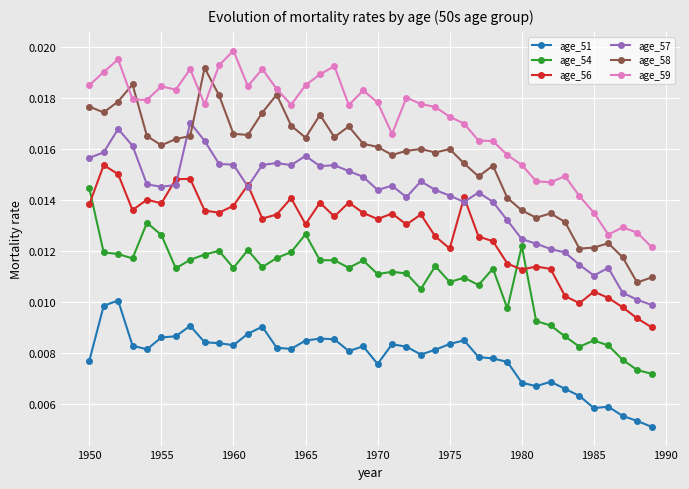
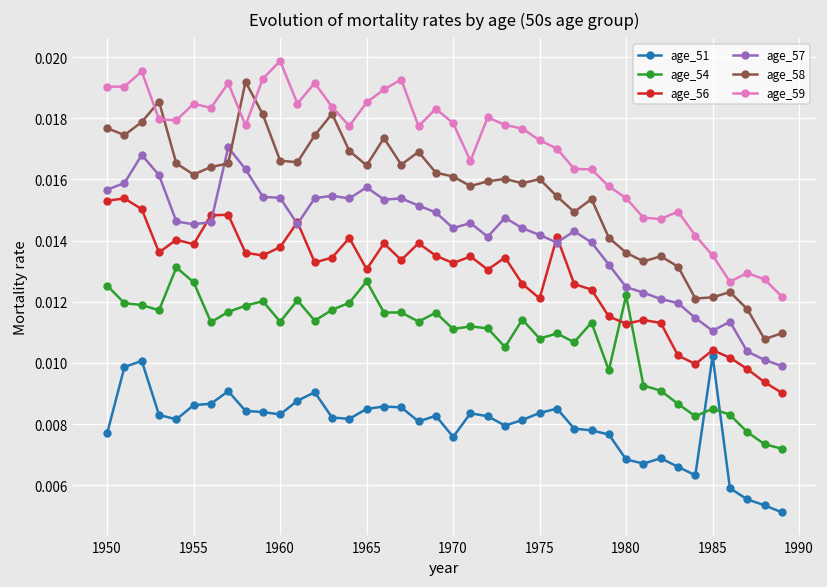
  {
    "age_51": {
      "1950": 0.0077,
      "1955": 0.0086,
      "1960": 0.0083,
      "1965": 0.0085,
      "1970": 0.0076,
      "1975": 0.0084,
      "1980": 0.0068,
-     "1985": 0.0059
+     "1985": 0.0102
    },
    "age_54": {
-     "1950": 0.0145,
+     "1950": 0.0125,
      "1955": 0.0126,
      "1960": 0.0113,
      "1965": 0.0127,
      "1970": 0.0111,
      "1975": 0.0108,
      "1980": 0.0122,
      "1985": 0.0085
    },
    "age_56": {
-     "1950": 0.0138,
+     "1950": 0.0153,
      "1955": 0.0139,
      "1960": 0.0138,
      "1965": 0.0131,
      "1970": 0.0133,
      "1975": 0.0121,
      "1980": 0.0113,
      "1985": 0.0104
    },
    "age_57": {
      "1950": 0.0157,
      "1955": 0.0145,
      "1960": 0.0154,
      "1965": 0.0157,
      "1970": 0.0144,
      "1975": 0.0142,
      "1980": 0.0125,
      "1985": 0.0111
    },
    "age_58": {
      "1950": 0.0177,
      "1955": 0.0162,
      "1960": 0.0166,
      "1965": 0.0165,
      "1970": 0.0161,
      "1975": 0.0160,
      "1980": 0.0136,
      "1985": 0.0121
    },
    "age_59": {
-     "1950": 0.0185,
+     "1950": 0.0190,
      "1955": 0.0185,
      "1960": 0.0199,
      "1965": 0.0185,
      "1970": 0.0178,
      "1975": 0.0173,
      "1980": 0.0154,
      "1985": 0.0135
    }
  }
